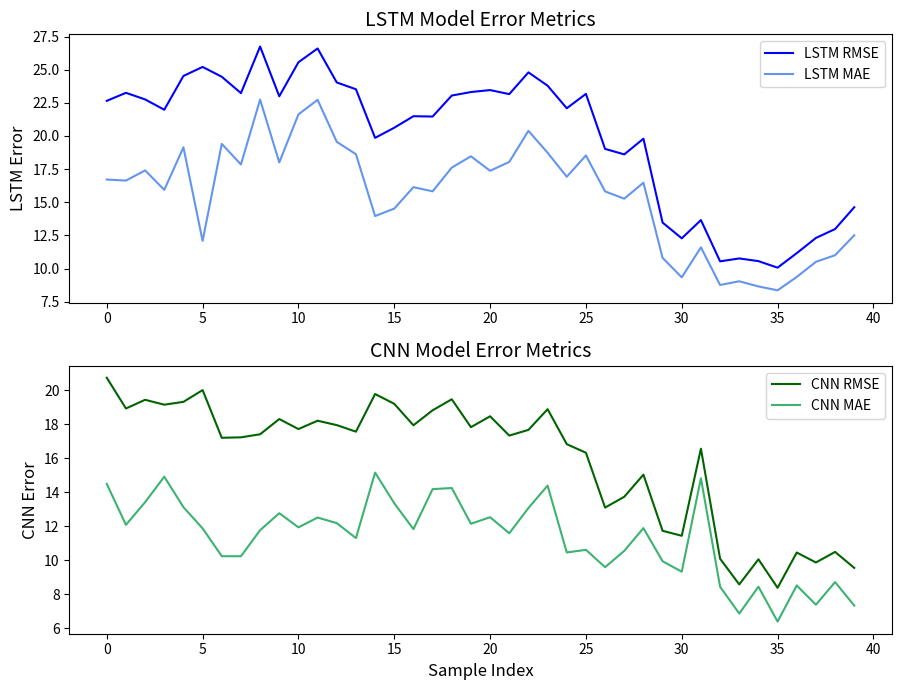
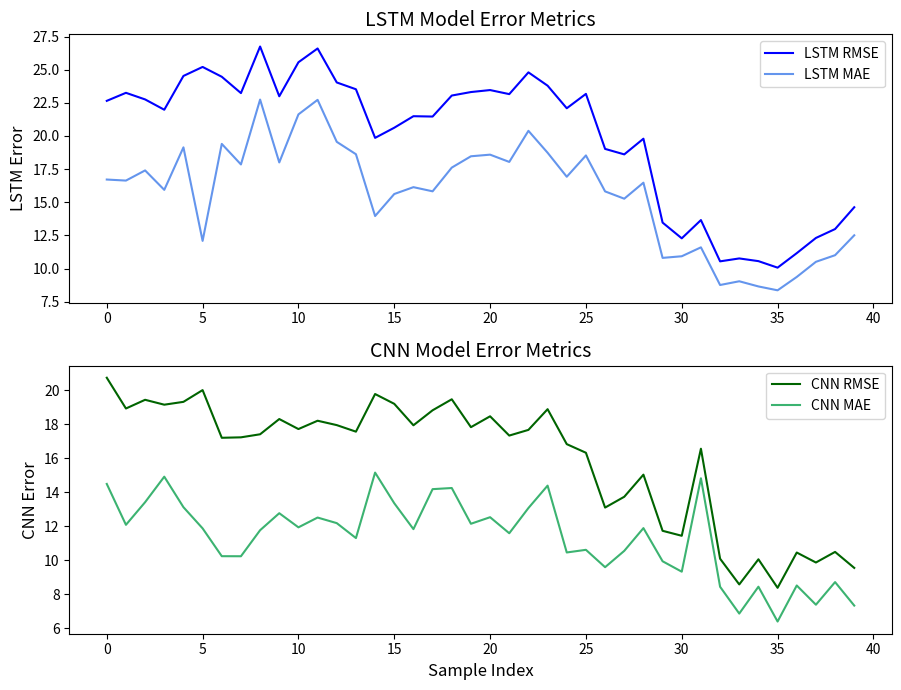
  {
    "LSTM Model Error Metrics": {
      "LSTM RMSE": {
        "0": 22.7,
        "5": 25.2,
        "10": 25.6,
        "15": 20.6,
        "20": 23.5,
        "25": 23.2,
        "30": 12.3,
        "35": 10.1
      },
      "LSTM MAE": {
        "0": 16.7,
        "5": 12.1,
        "10": 21.6,
-       "15": 14.5,
-       "20": 17.4,
+       "15": 15.6,
+       "20": 18.6,
        "25": 18.5,
-       "30": 9.3,
+       "30": 10.9,
        "35": 8.4
      }
    },
    "CNN Model Error Metrics": {
      "CNN RMSE": {
        "0": 20.7,
        "5": 20.0,
        "10": 17.7,
        "15": 19.2,
        "20": 18.5,
        "25": 16.3,
        "30": 11.4,
        "35": 8.4
      },
      "CNN MAE": {
        "0": 14.5,
        "5": 11.9,
        "10": 11.9,
        "15": 13.4,
        "20": 12.5,
        "25": 10.6,
        "30": 9.3,
        "35": 6.4
      }
    }
  }
